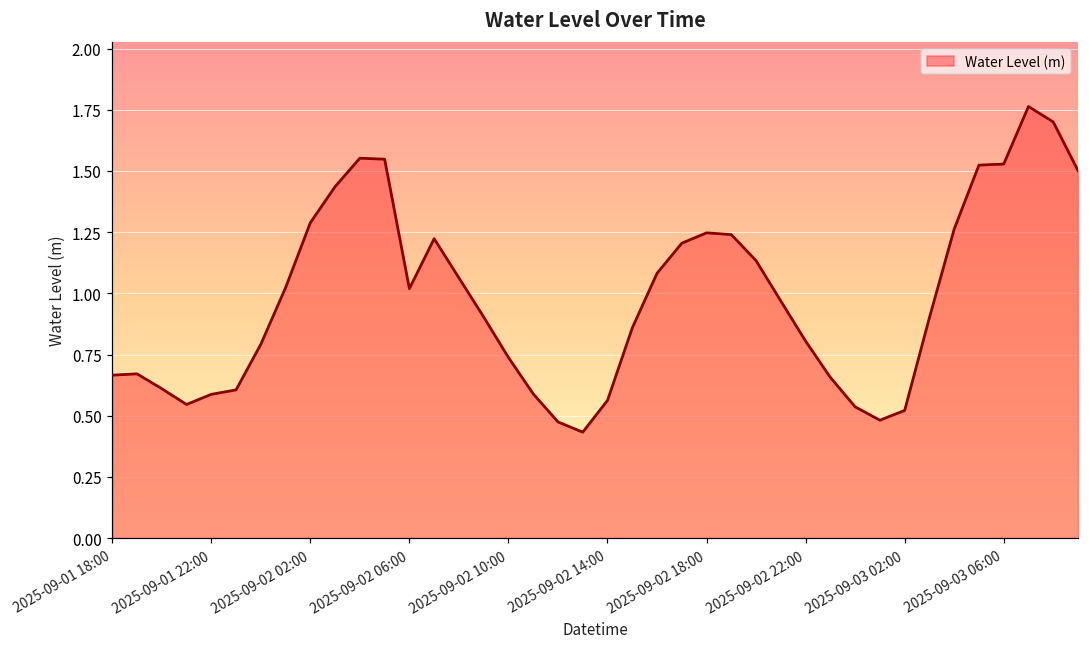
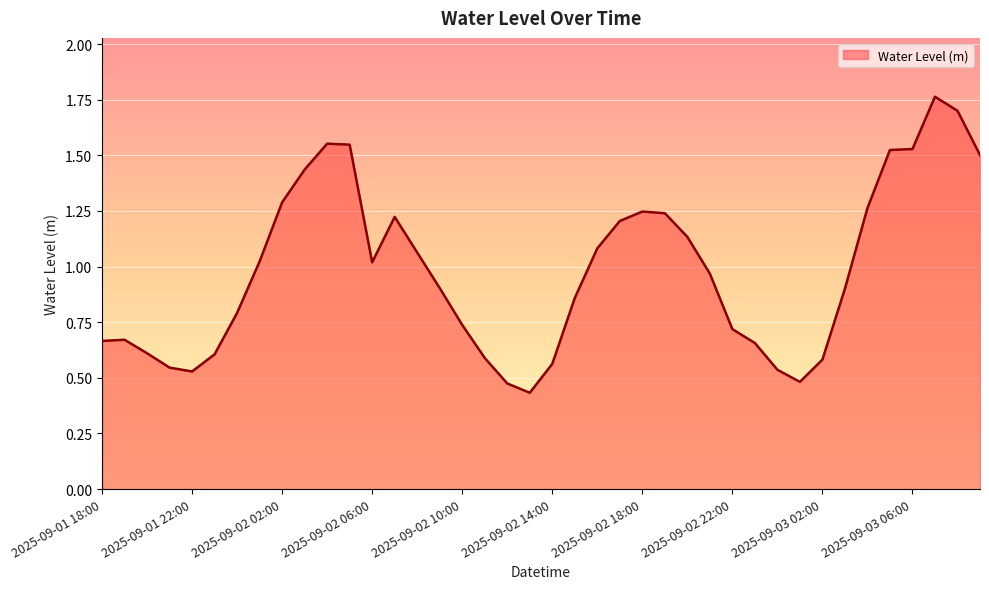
  {
    "2025-09-01 18:00": 0.67,
-   "2025-09-01 22:00": 0.59,
+   "2025-09-01 22:00": 0.53,
    "2025-09-02 02:00": 1.29,
    "2025-09-02 06:00": 1.02,
    "2025-09-02 10:00": 0.74,
    "2025-09-02 14:00": 0.56,
    "2025-09-02 18:00": 1.25,
-   "2025-09-02 22:00": 0.80,
-   "2025-09-03 02:00": 0.52,
+   "2025-09-02 22:00": 0.72,
+   "2025-09-03 02:00": 0.58,
    "2025-09-03 06:00": 1.53
  }
